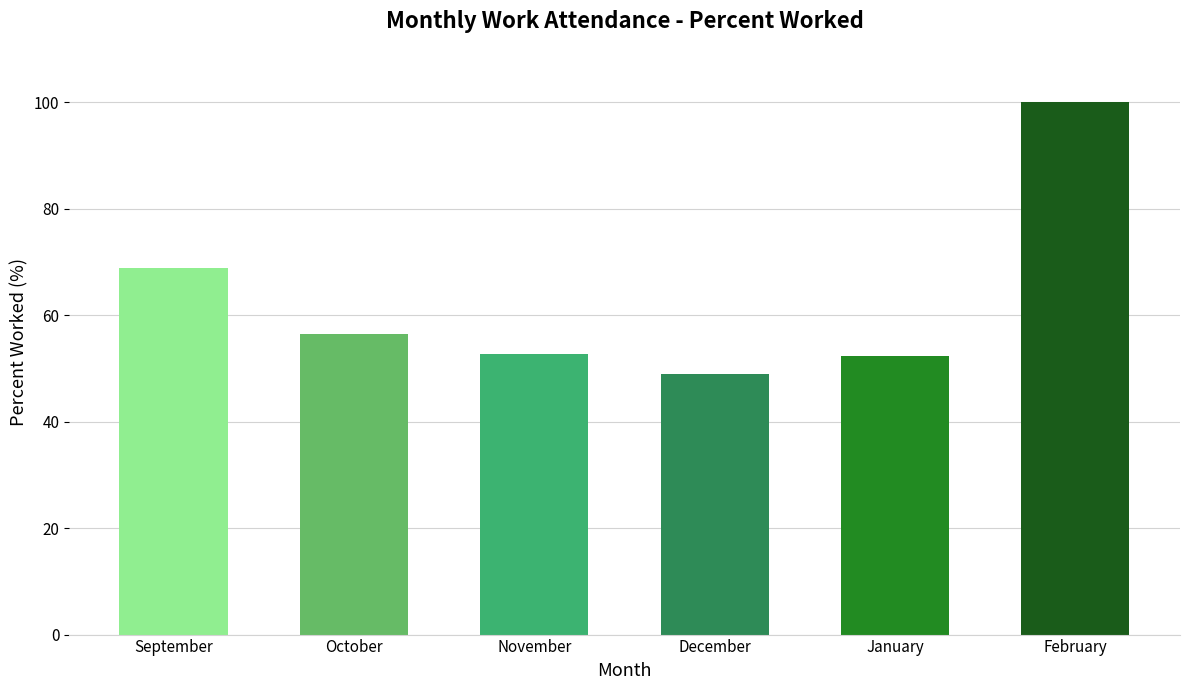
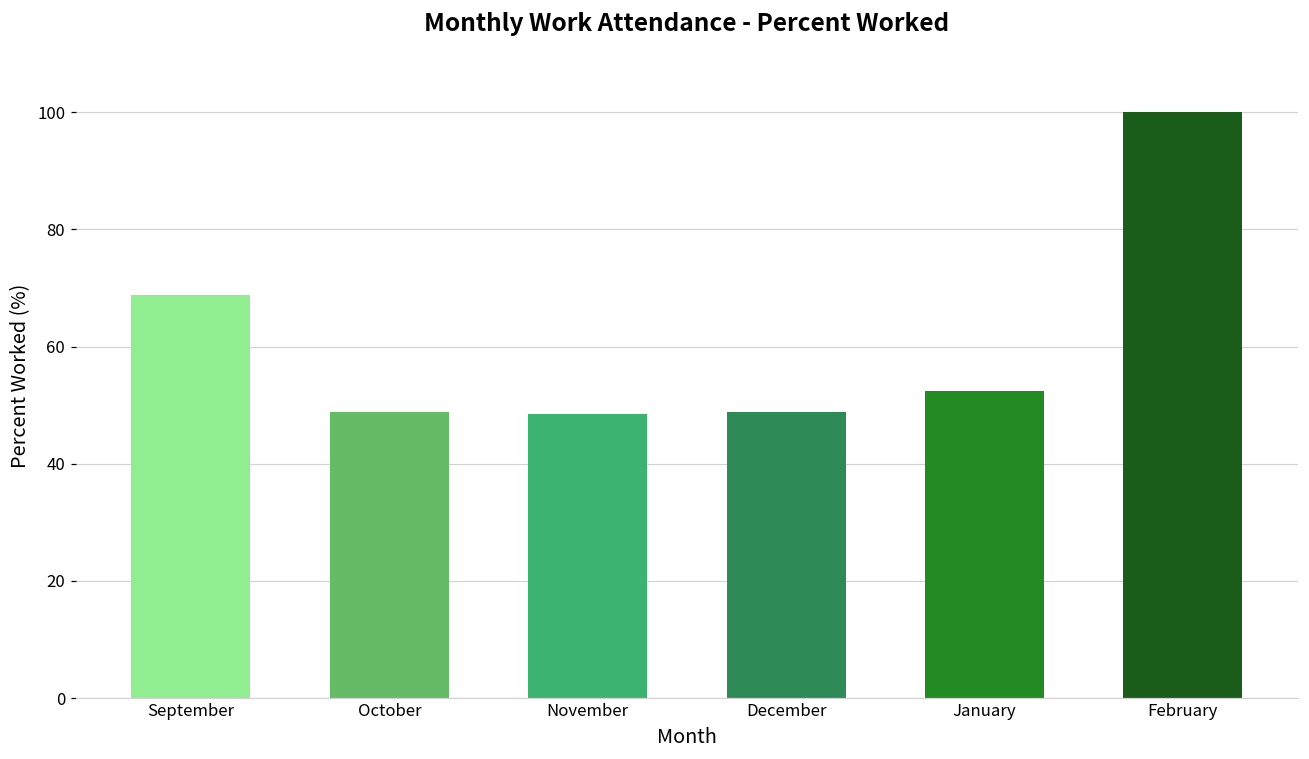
  {
    "September": 69,
-   "October": 57,
-   "November": 53,
+   "October": 49,
+   "November": 48,
    "December": 49,
    "January": 52,
    "February": 100
  }
